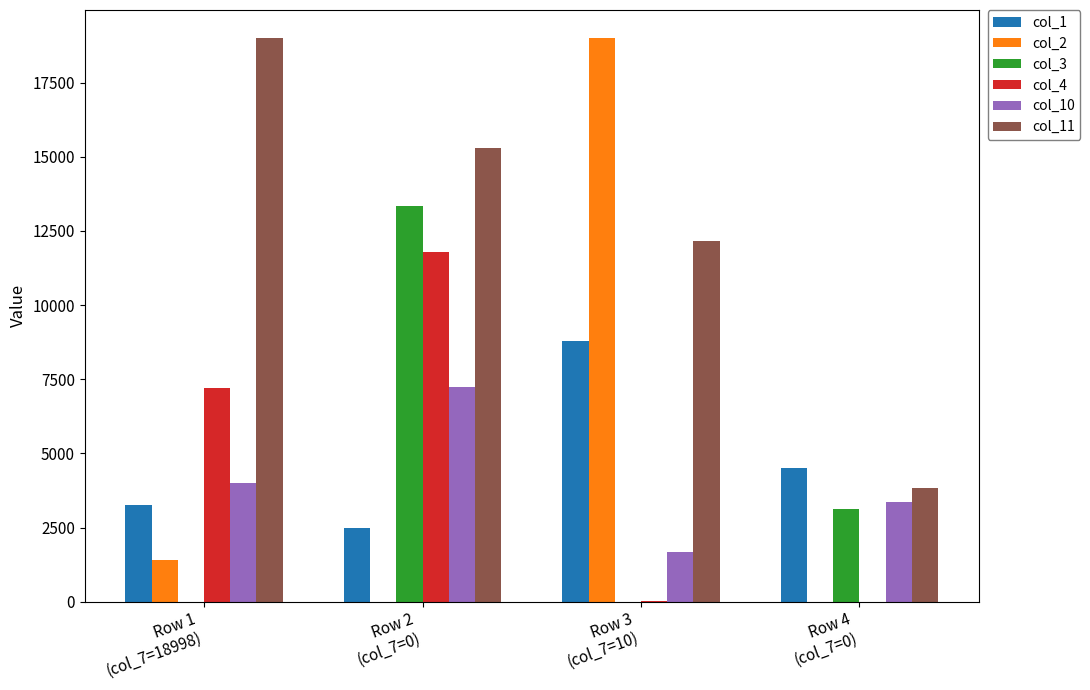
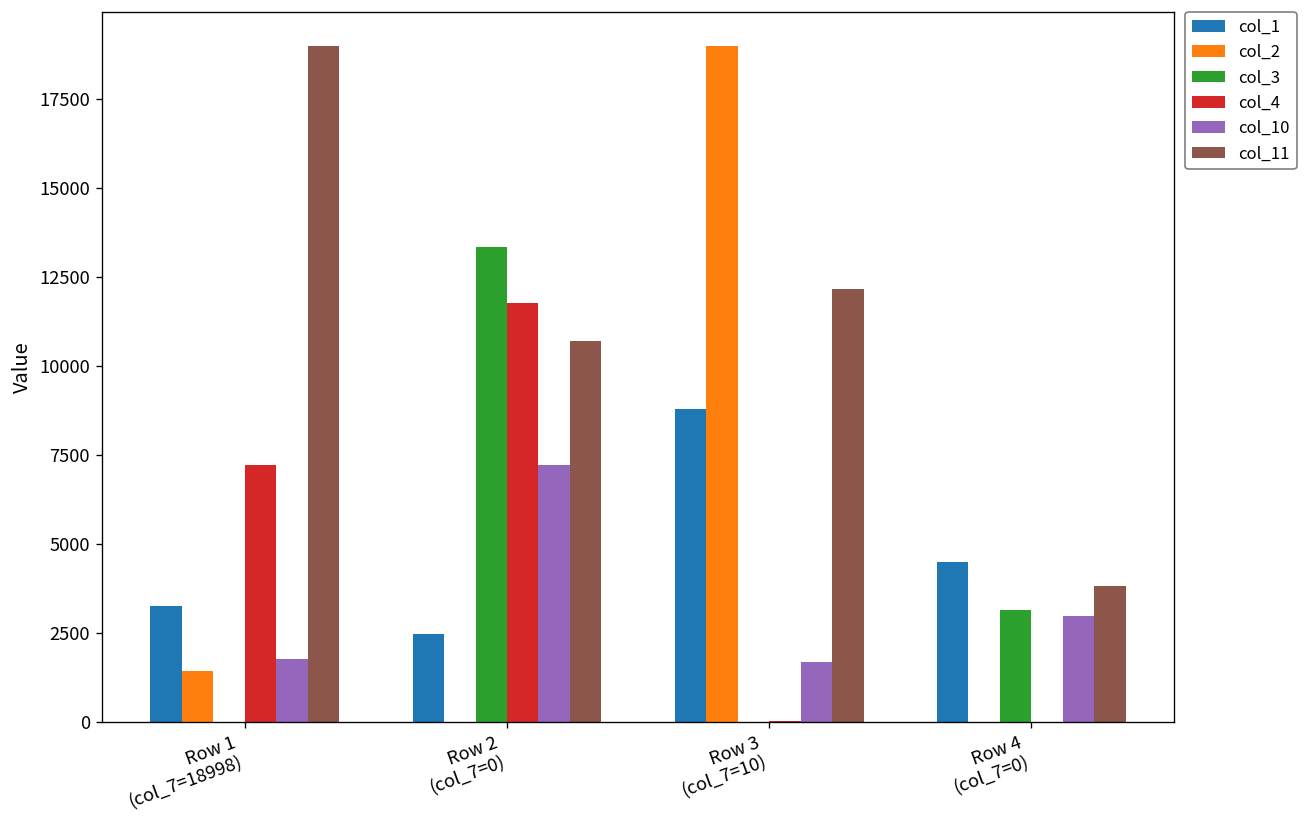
  {
    "col_1": {
      "Row 1 (col_7=18998)": 3200,
      "Row 2 (col_7=0)": 2500,
      "Row 3 (col_7=10)": 8800,
      "Row 4 (col_7=0)": 4500
    },
    "col_2": {
      "Row 1 (col_7=18998)": 1400,
      "Row 2 (col_7=0)": 0,
      "Row 3 (col_7=10)": 19000
    },
    "col_3": {
      "Row 1 (col_7=18998)": 0,
      "Row 2 (col_7=0)": 13300,
      "Row 4 (col_7=0)": 3100
    },
    "col_4": {
      "Row 1 (col_7=18998)": 7200,
      "Row 2 (col_7=0)": 11800,
      "Row 4 (col_7=0)": 0
    },
    "col_10": {
-     "Row 1 (col_7=18998)": 4000,
+     "Row 1 (col_7=18998)": 1800,
      "Row 2 (col_7=0)": 7200,
      "Row 3 (col_7=10)": 1700,
-     "Row 4 (col_7=0)": 3400
+     "Row 4 (col_7=0)": 3000
    },
    "col_11": {
      "Row 1 (col_7=18998)": 19000,
-     "Row 2 (col_7=0)": 15300,
+     "Row 2 (col_7=0)": 10700,
      "Row 3 (col_7=10)": 12200,
      "Row 4 (col_7=0)": 3800
    }
  }
